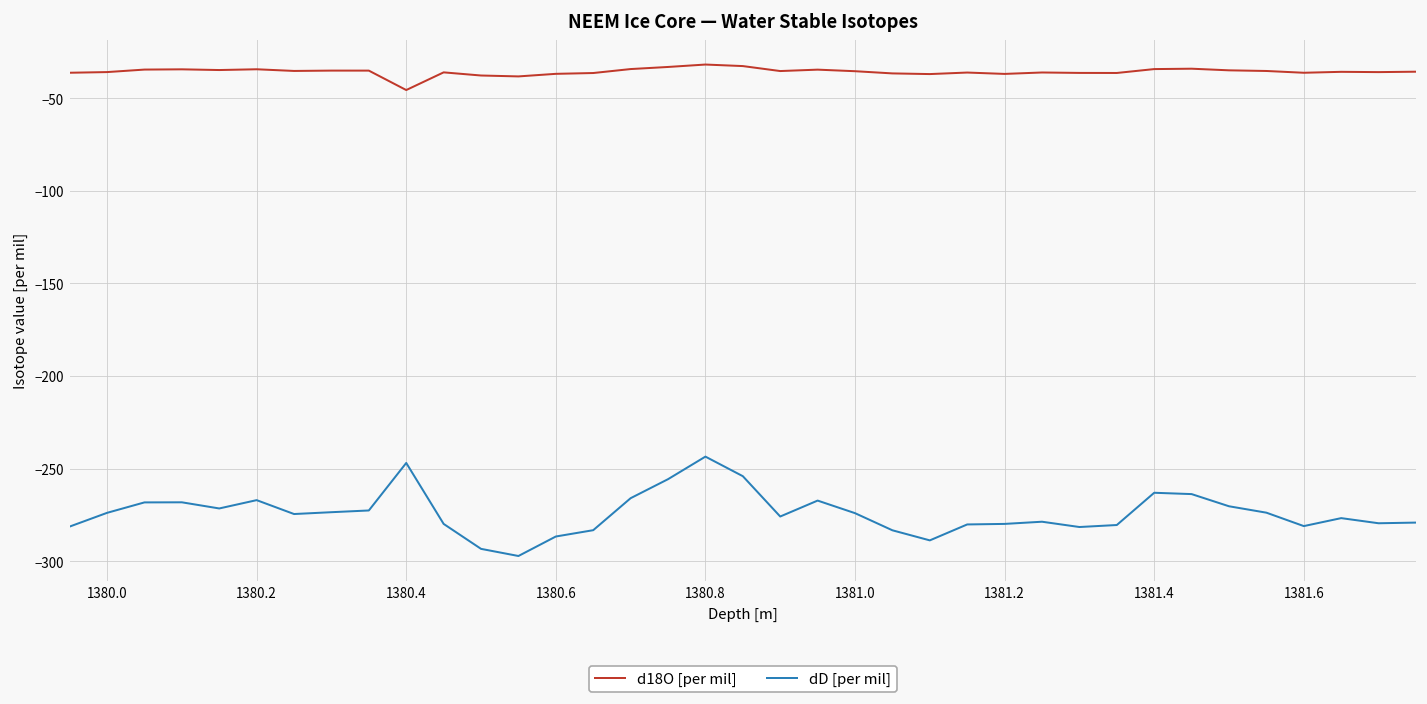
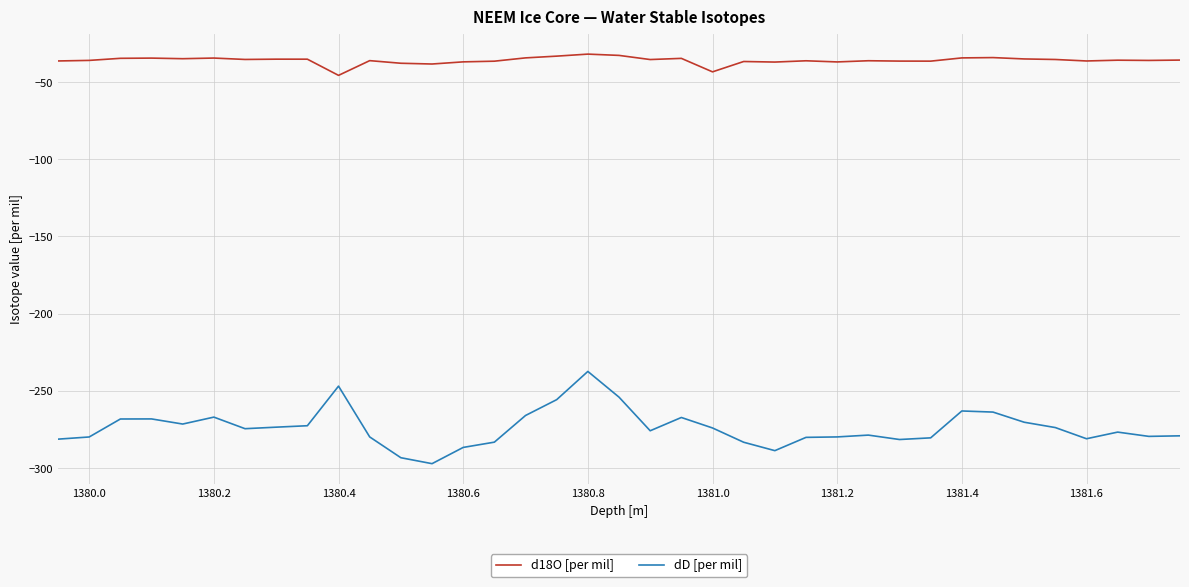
  {
    "d18O [per mil]": {
      "1380.0": -36,
      "1380.2": -34,
      "1380.4": -46,
      "1380.6": -37,
      "1380.8": -32,
-     "1381.0": -35,
+     "1381.0": -43,
      "1381.2": -37,
      "1381.4": -34,
      "1381.6": -36
    },
    "dD [per mil]": {
-     "1380.0": -274,
+     "1380.0": -280,
      "1380.2": -267,
      "1380.4": -247,
      "1380.6": -287,
-     "1380.8": -244,
+     "1380.8": -237,
      "1381.0": -274,
      "1381.2": -280,
      "1381.4": -263,
      "1381.6": -281
    }
  }
